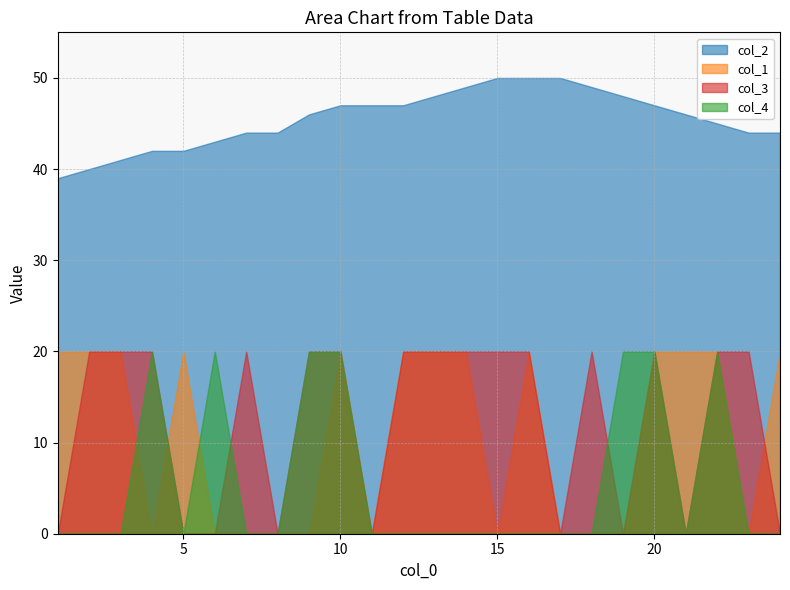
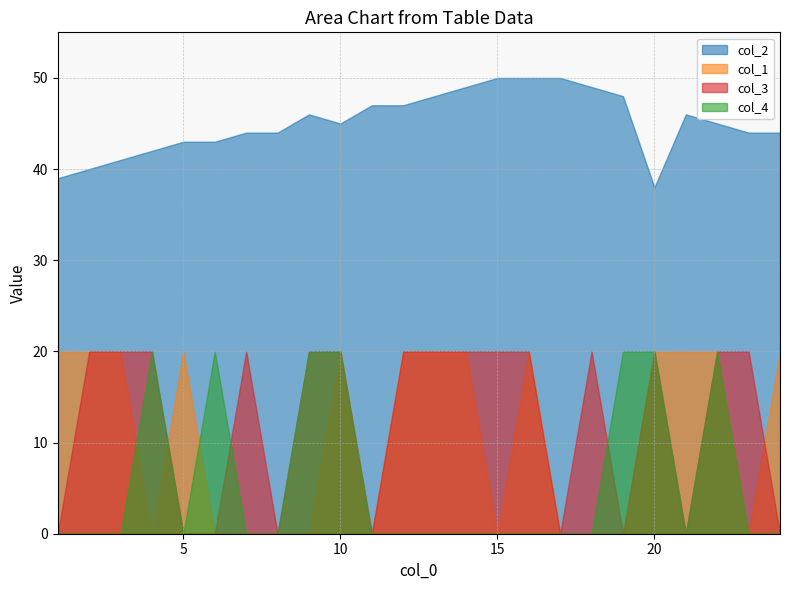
  {
    "col_2": {
-     "5": 42,
-     "10": 47,
+     "5": 43,
+     "10": 45,
      "15": 50,
-     "20": 47
+     "20": 38
    },
    "col_1": {
      "5": 20
    },
    "col_3": {
      "15": 20
    }
  }
